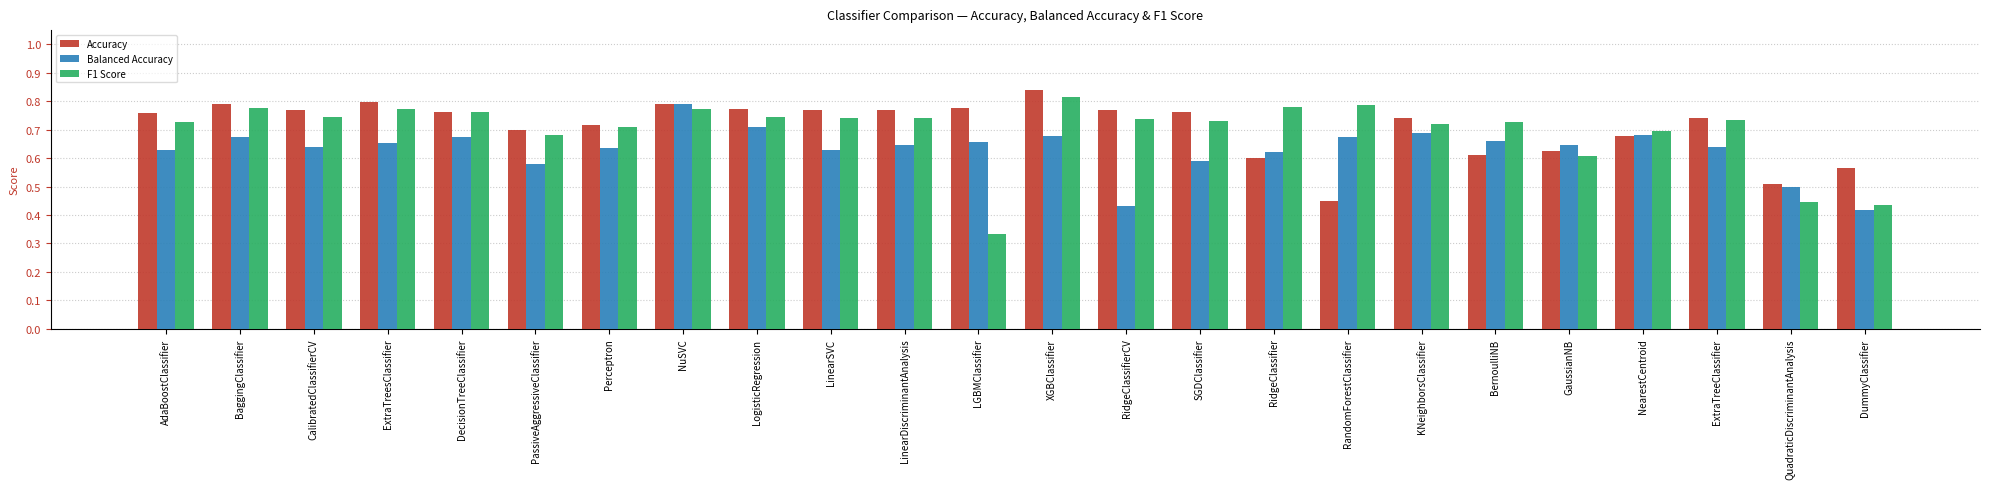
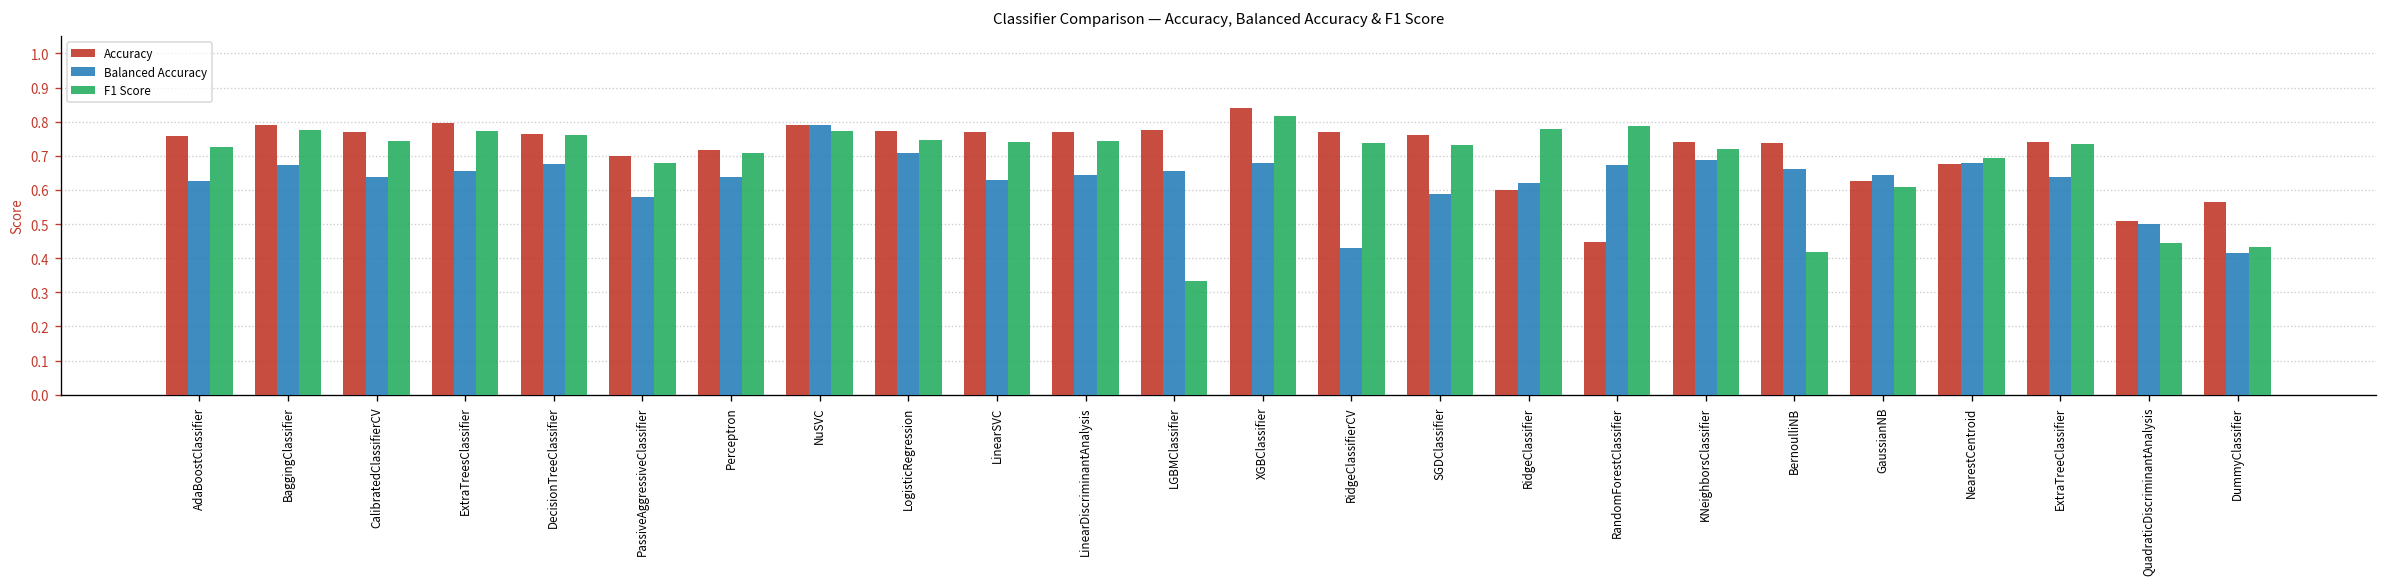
  {
    "Accuracy": {
      "AdaBoostClassifier": 0.76,
      "BaggingClassifier": 0.79,
      "CalibratedClassifierCV": 0.77,
      "ExtraTreesClassifier": 0.80,
      "DecisionTreeClassifier": 0.76,
      "PassiveAggressiveClassifier": 0.70,
      "Perceptron": 0.72,
      "NuSVC": 0.79,
      "LogisticRegression": 0.77,
      "LinearSVC": 0.77,
      "LinearDiscriminantAnalysis": 0.77,
      "LGBMClassifier": 0.78,
      "XGBClassifier": 0.84,
      "RidgeClassifierCV": 0.77,
      "SGDClassifier": 0.76,
      "RidgeClassifier": 0.60,
      "RandomForestClassifier": 0.45,
      "KNeighborsClassifier": 0.74,
-     "BernoulliNB": 0.61,
+     "BernoulliNB": 0.74,
      "GaussianNB": 0.63,
      "NearestCentroid": 0.68,
      "ExtraTreeClassifier": 0.74,
      "QuadraticDiscriminantAnalysis": 0.51,
      "DummyClassifier": 0.56
    },
    "Balanced Accuracy": {
      "AdaBoostClassifier": 0.63,
      "BaggingClassifier": 0.67,
      "CalibratedClassifierCV": 0.64,
      "ExtraTreesClassifier": 0.65,
      "DecisionTreeClassifier": 0.68,
      "PassiveAggressiveClassifier": 0.58,
      "Perceptron": 0.64,
      "NuSVC": 0.79,
      "LogisticRegression": 0.71,
      "LinearSVC": 0.63,
      "LinearDiscriminantAnalysis": 0.64,
      "LGBMClassifier": 0.65,
      "XGBClassifier": 0.68,
      "RidgeClassifierCV": 0.43,
      "SGDClassifier": 0.59,
      "RidgeClassifier": 0.62,
      "RandomForestClassifier": 0.67,
      "KNeighborsClassifier": 0.69,
      "BernoulliNB": 0.66,
      "GaussianNB": 0.64,
      "NearestCentroid": 0.68,
      "ExtraTreeClassifier": 0.64,
      "QuadraticDiscriminantAnalysis": 0.50,
      "DummyClassifier": 0.42
    },
    "F1 Score": {
      "AdaBoostClassifier": 0.73,
      "BaggingClassifier": 0.77,
      "CalibratedClassifierCV": 0.74,
      "ExtraTreesClassifier": 0.77,
      "DecisionTreeClassifier": 0.76,
      "PassiveAggressiveClassifier": 0.68,
      "Perceptron": 0.71,
      "NuSVC": 0.77,
      "LogisticRegression": 0.75,
      "LinearSVC": 0.74,
      "LinearDiscriminantAnalysis": 0.74,
      "LGBMClassifier": 0.33,
      "XGBClassifier": 0.82,
      "RidgeClassifierCV": 0.74,
      "SGDClassifier": 0.73,
      "RidgeClassifier": 0.78,
      "RandomForestClassifier": 0.79,
      "KNeighborsClassifier": 0.72,
-     "BernoulliNB": 0.73,
+     "BernoulliNB": 0.42,
      "GaussianNB": 0.61,
      "NearestCentroid": 0.69,
      "ExtraTreeClassifier": 0.73,
      "QuadraticDiscriminantAnalysis": 0.44,
      "DummyClassifier": 0.43
    }
  }
